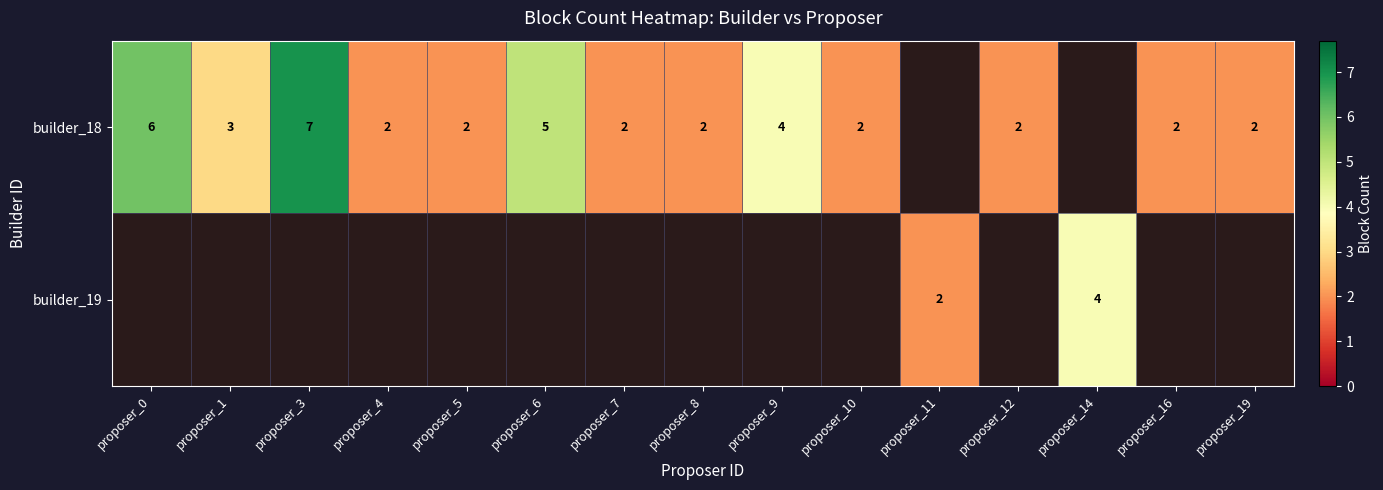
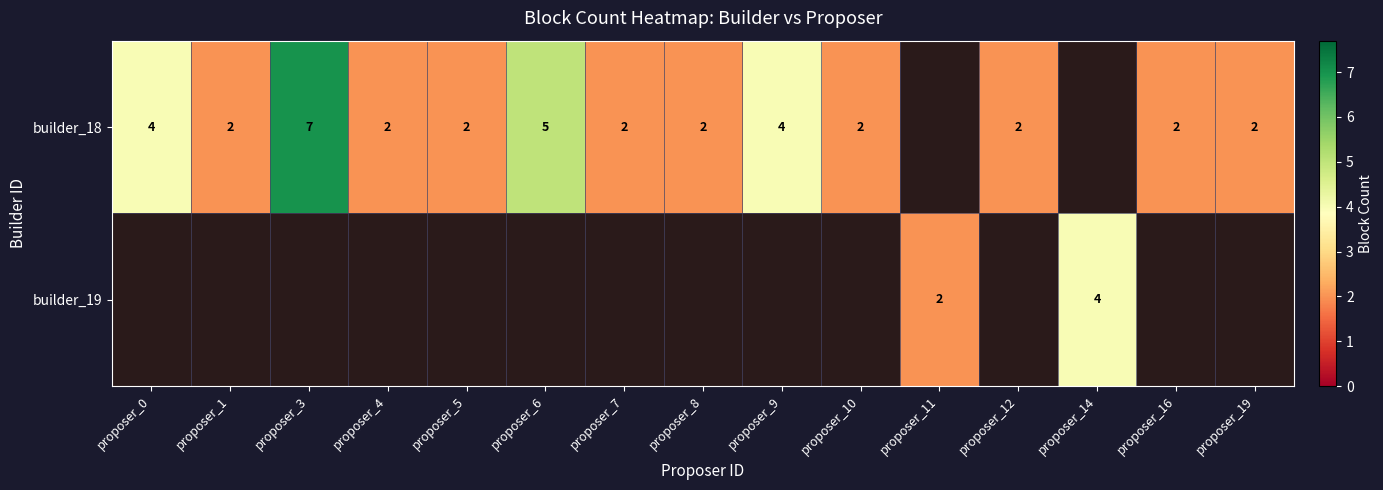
  {
    "builder_18": {
-     "proposer_0": 6,
-     "proposer_1": 3,
+     "proposer_0": 4,
+     "proposer_1": 2,
      "proposer_3": 7,
      "proposer_4": 2,
      "proposer_5": 2,
      "proposer_6": 5,
      "proposer_7": 2,
      "proposer_8": 2,
      "proposer_9": 4,
      "proposer_10": 2,
      "proposer_12": 2,
      "proposer_16": 2,
      "proposer_19": 2
    },
    "builder_19": {
      "proposer_11": 2,
      "proposer_14": 4
    }
  }
